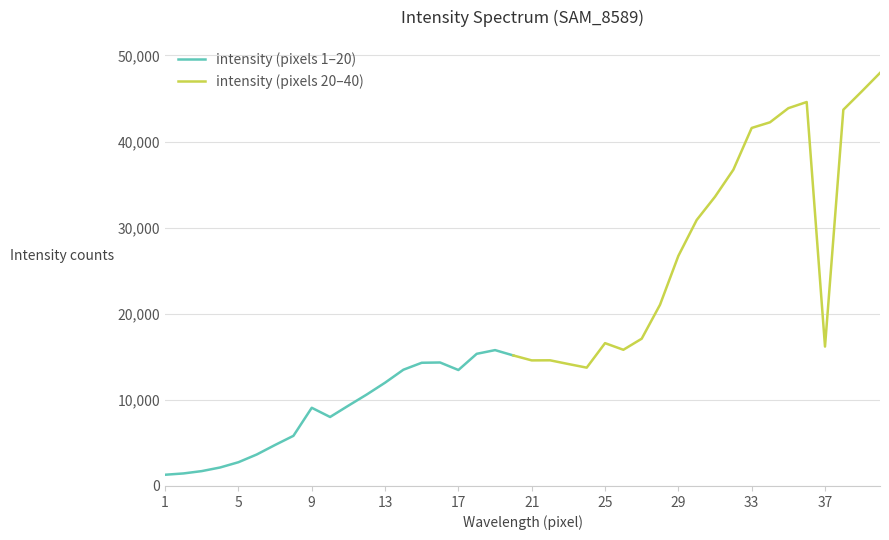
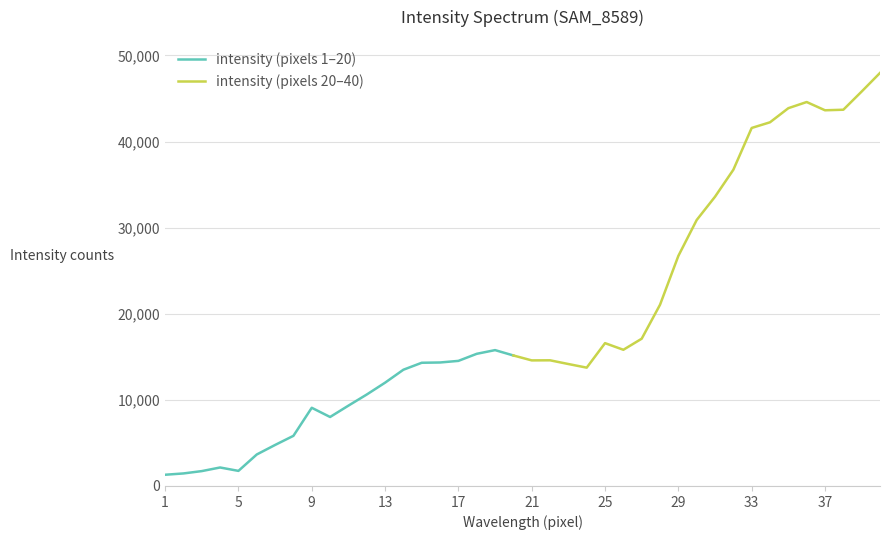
  {
    "intensity (pixels 1–20)": {
      "1": "1,000",
-     "5": "3,000",
+     "5": "2,000",
      "9": "9,000",
      "13": "12,000",
-     "17": "13,000"
+     "17": "15,000"
    },
    "intensity (pixels 20–40)": {
      "21": "15,000",
      "25": "17,000",
      "29": "27,000",
      "33": "42,000",
-     "37": "16,000"
+     "37": "44,000"
    }
  }
